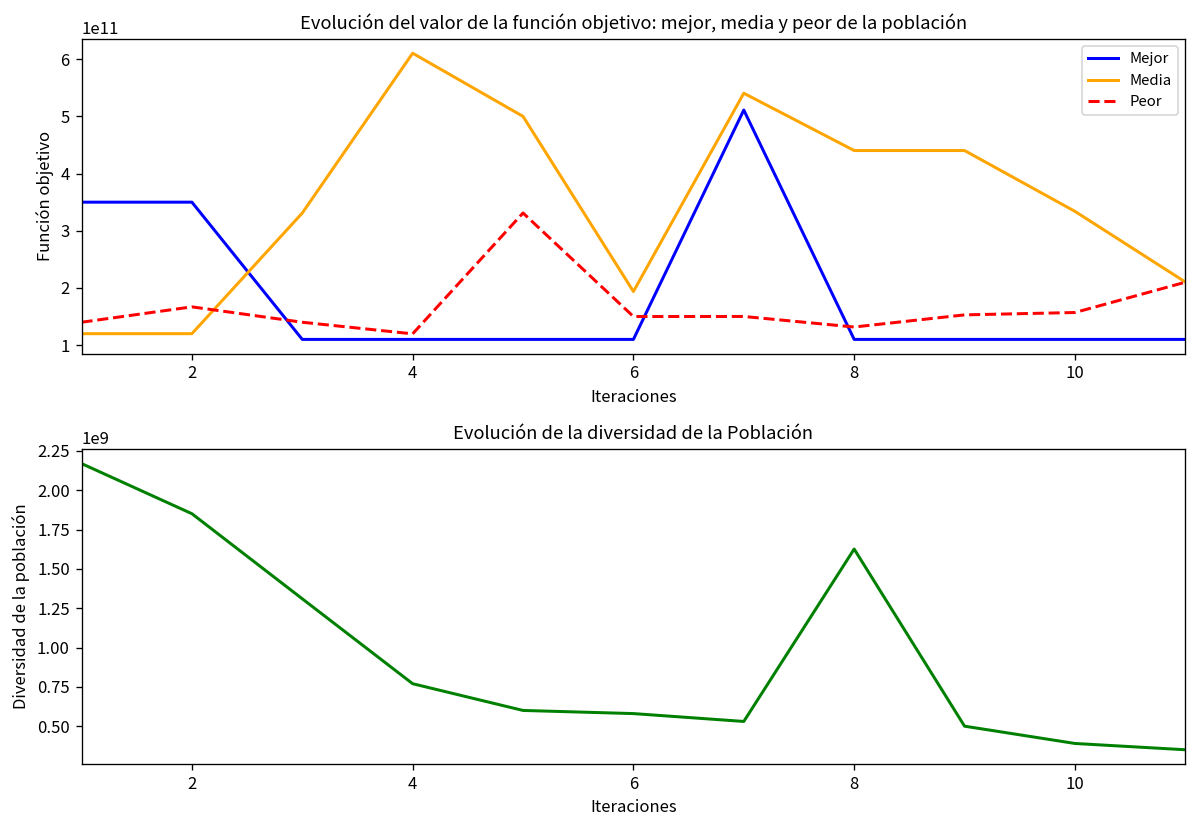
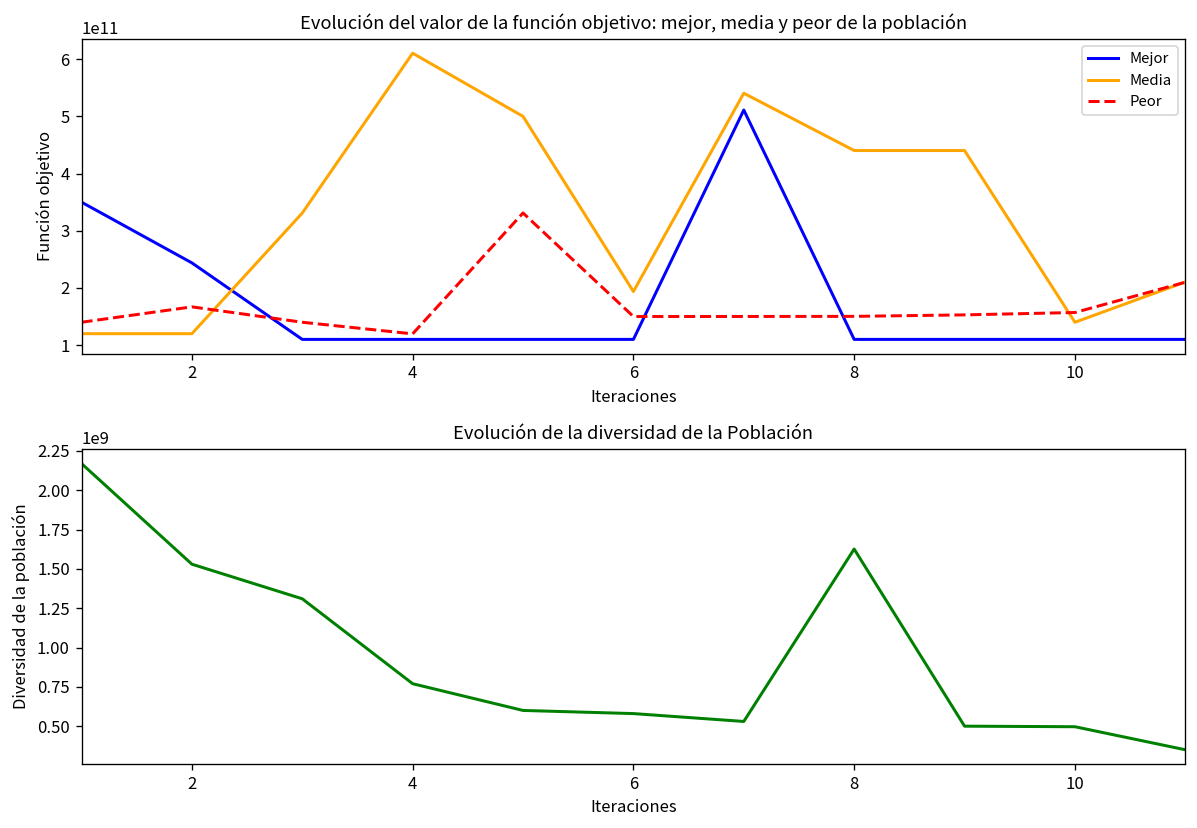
  {
    "Evolución del valor de la función objetivo: mejor, media y peor de la población": {
      "Mejor": {
-       "2": 350000000000,
+       "2": 240000000000,
        "4": 110000000000,
        "6": 110000000000,
        "8": 110000000000,
        "10": 110000000000
      },
      "Media": {
        "2": 120000000000,
        "4": 610000000000,
        "6": 190000000000,
        "8": 440000000000,
-       "10": 330000000000
+       "10": 140000000000
      },
      "Peor": {
        "2": 170000000000,
        "4": 120000000000,
        "6": 150000000000,
-       "8": 130000000000,
+       "8": 150000000000,
        "10": 160000000000
      }
    },
    "Evolución de la diversidad de la Población": {
-     "2": 1850000000,
+     "2": 1530000000,
      "4": 770000000,
      "6": 580000000,
      "8": 1630000000,
-     "10": 390000000
+     "10": 500000000
    }
  }
